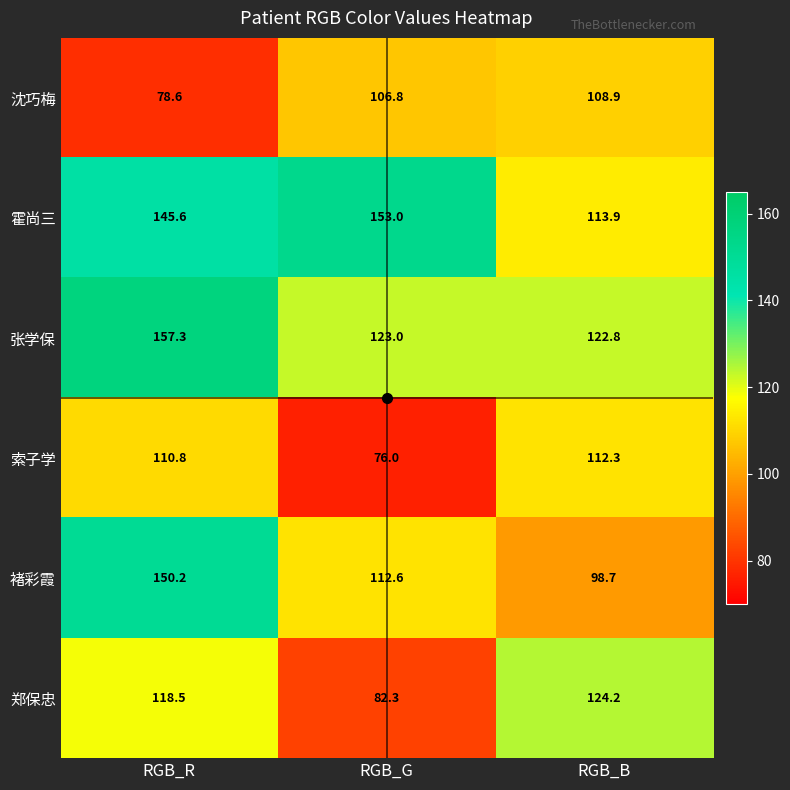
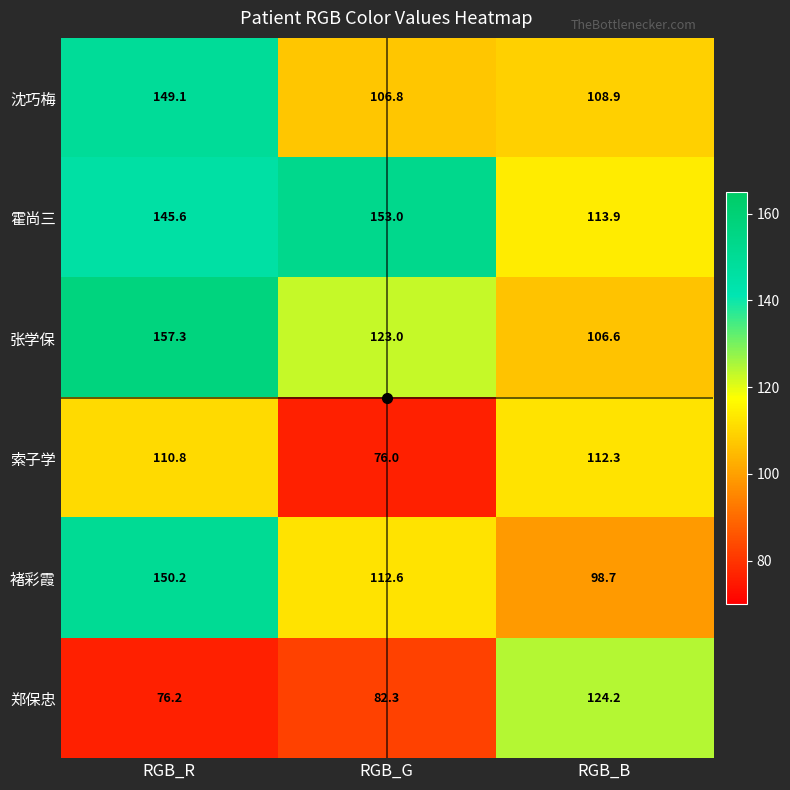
  {
    "沈巧梅": {
-     "RGB_R": 78.6,
+     "RGB_R": 149.1,
      "RGB_G": 106.8,
      "RGB_B": 108.9
    },
    "霍尚三": {
      "RGB_R": 145.6,
      "RGB_G": 153.0,
      "RGB_B": 113.9
    },
    "张学保": {
      "RGB_R": 157.3,
      "RGB_G": 123.0,
-     "RGB_B": 122.8
+     "RGB_B": 106.6
    },
    "索子学": {
      "RGB_R": 110.8,
      "RGB_G": 76.0,
      "RGB_B": 112.3
    },
    "褚彩霞": {
      "RGB_R": 150.2,
      "RGB_G": 112.6,
      "RGB_B": 98.7
    },
    "郑保忠": {
-     "RGB_R": 118.5,
+     "RGB_R": 76.2,
      "RGB_G": 82.3,
      "RGB_B": 124.2
    }
  }
